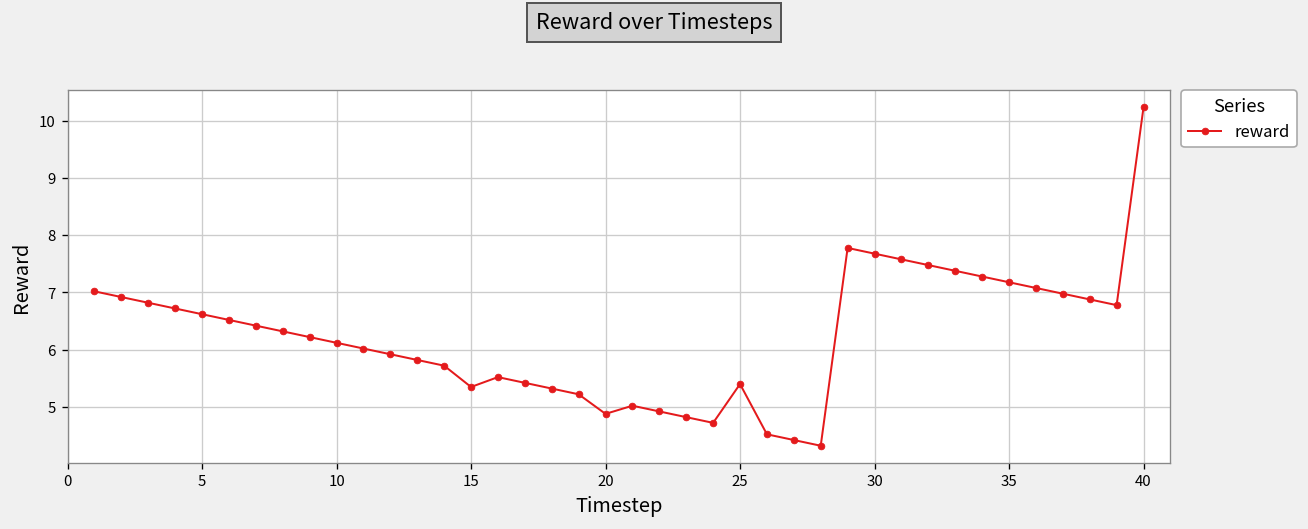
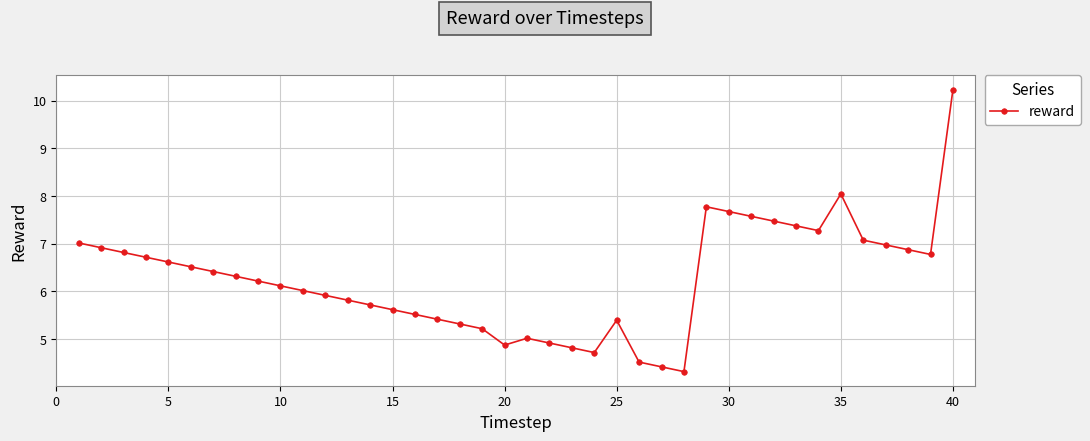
  {
    "5": 6.6,
    "10": 6.1,
-   "15": 5.3,
+   "15": 5.6,
    "20": 4.9,
    "25": 5.4,
    "30": 7.7,
-   "35": 7.2,
+   "35": 8.0,
    "40": 10.2
  }
